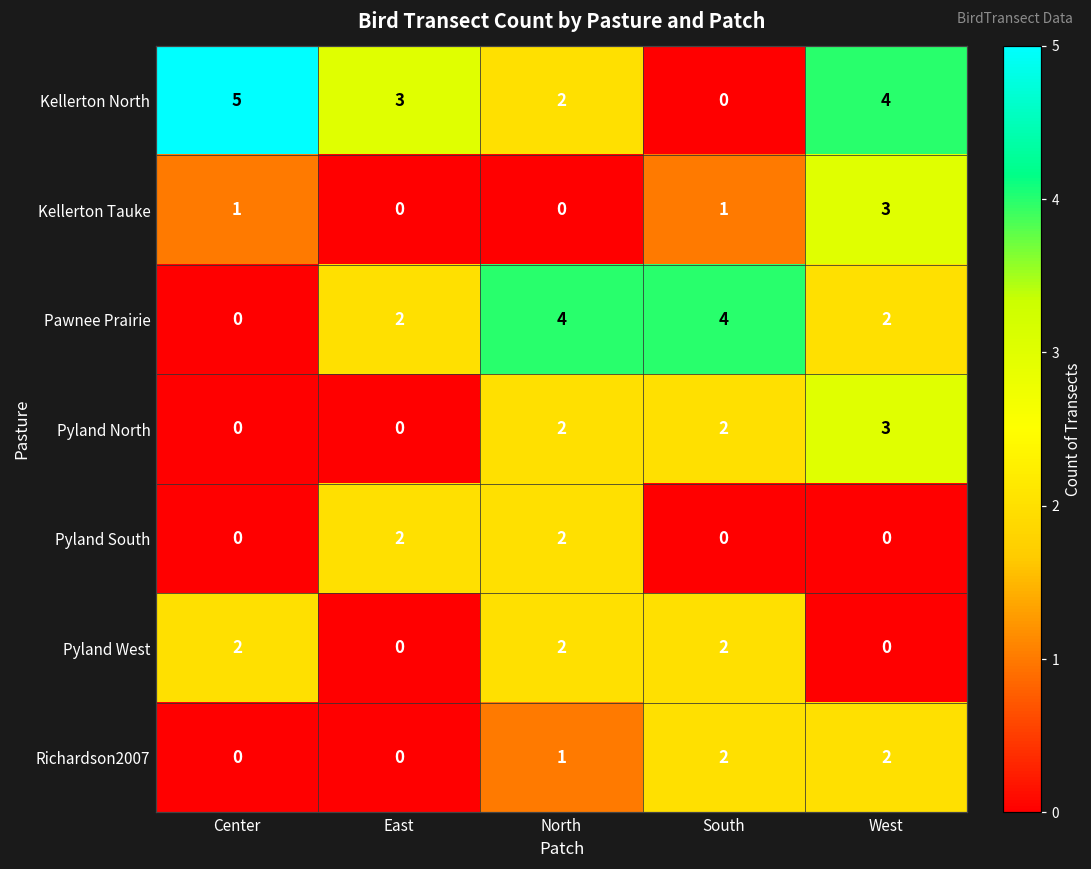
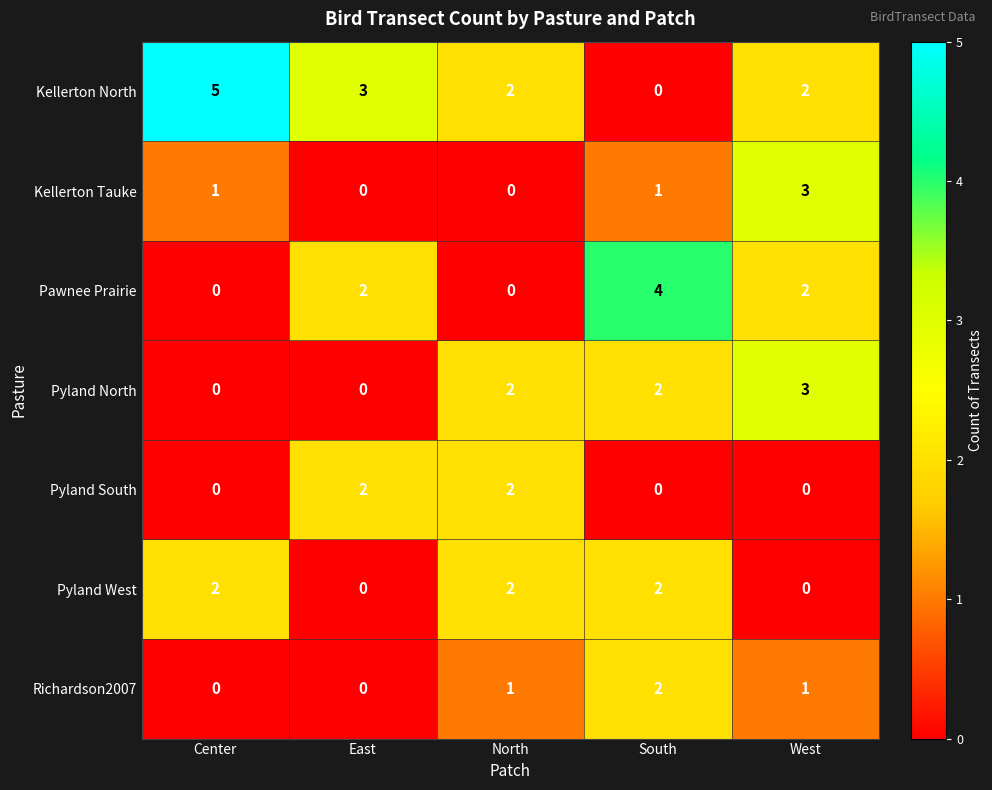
  {
    "Kellerton North": {
      "Center": 5,
      "East": 3,
      "North": 2,
      "South": 0,
-     "West": 4
+     "West": 2
    },
    "Kellerton Tauke": {
      "Center": 1,
      "East": 0,
      "North": 0,
      "South": 1,
      "West": 3
    },
    "Pawnee Prairie": {
      "Center": 0,
      "East": 2,
-     "North": 4,
+     "North": 0,
      "South": 4,
      "West": 2
    },
    "Pyland North": {
      "Center": 0,
      "East": 0,
      "North": 2,
      "South": 2,
      "West": 3
    },
    "Pyland South": {
      "Center": 0,
      "East": 2,
      "North": 2,
      "South": 0,
      "West": 0
    },
    "Pyland West": {
      "Center": 2,
      "East": 0,
      "North": 2,
      "South": 2,
      "West": 0
    },
    "Richardson2007": {
      "Center": 0,
      "East": 0,
      "North": 1,
      "South": 2,
-     "West": 2
+     "West": 1
    }
  }
